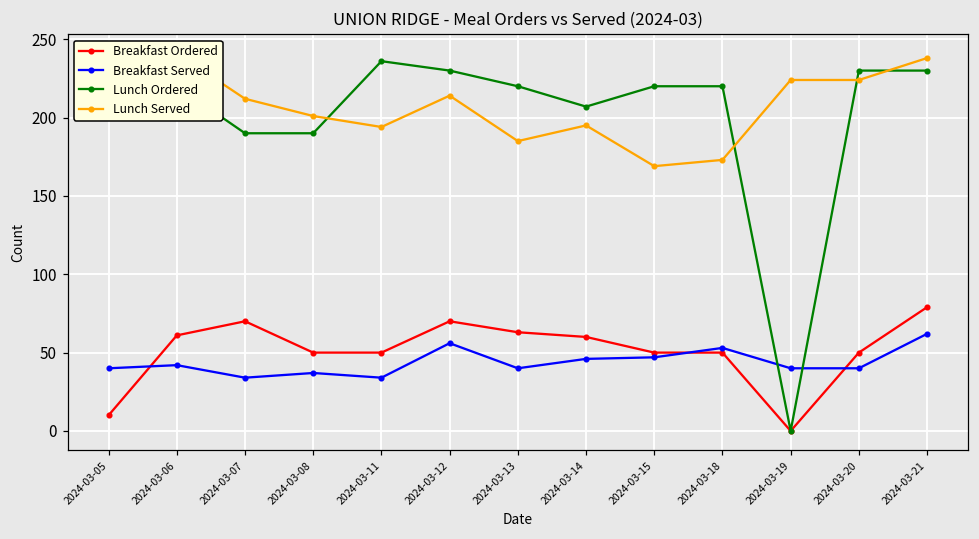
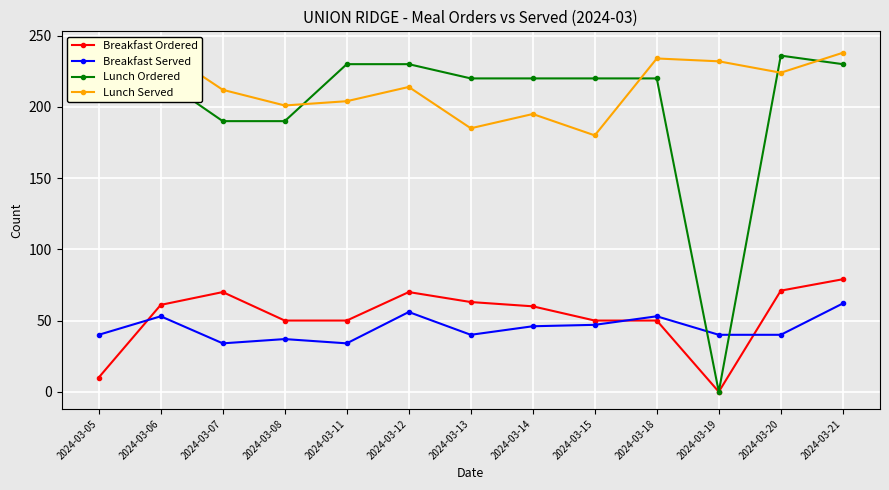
  {
    "Breakfast Ordered": {
      "2024-03-05": 10,
      "2024-03-06": 61,
      "2024-03-07": 70,
      "2024-03-08": 50,
      "2024-03-11": 50,
      "2024-03-12": 70,
      "2024-03-13": 63,
      "2024-03-14": 60,
      "2024-03-15": 50,
      "2024-03-18": 50,
-     "2024-03-20": 50,
+     "2024-03-20": 71,
      "2024-03-21": 79
    },
    "Breakfast Served": {
      "2024-03-05": 40,
-     "2024-03-06": 42,
+     "2024-03-06": 53,
      "2024-03-07": 34,
      "2024-03-08": 37,
      "2024-03-11": 34,
      "2024-03-12": 56,
      "2024-03-13": 40,
      "2024-03-14": 46,
      "2024-03-15": 47,
      "2024-03-18": 53,
      "2024-03-19": 40,
      "2024-03-20": 40,
      "2024-03-21": 62
    },
    "Lunch Ordered": {
      "2024-03-07": 190,
      "2024-03-08": 190,
-     "2024-03-11": 236,
+     "2024-03-11": 230,
      "2024-03-12": 230,
      "2024-03-13": 220,
-     "2024-03-14": 207,
+     "2024-03-14": 220,
      "2024-03-15": 220,
      "2024-03-18": 220,
-     "2024-03-20": 230,
+     "2024-03-20": 236,
      "2024-03-21": 230
    },
    "Lunch Served": {
      "2024-03-07": 212,
      "2024-03-08": 201,
-     "2024-03-11": 194,
+     "2024-03-11": 204,
      "2024-03-12": 214,
      "2024-03-13": 185,
      "2024-03-14": 195,
-     "2024-03-15": 169,
-     "2024-03-18": 173,
-     "2024-03-19": 224,
+     "2024-03-15": 180,
+     "2024-03-18": 234,
+     "2024-03-19": 232,
      "2024-03-20": 224,
      "2024-03-21": 238
    }
  }
